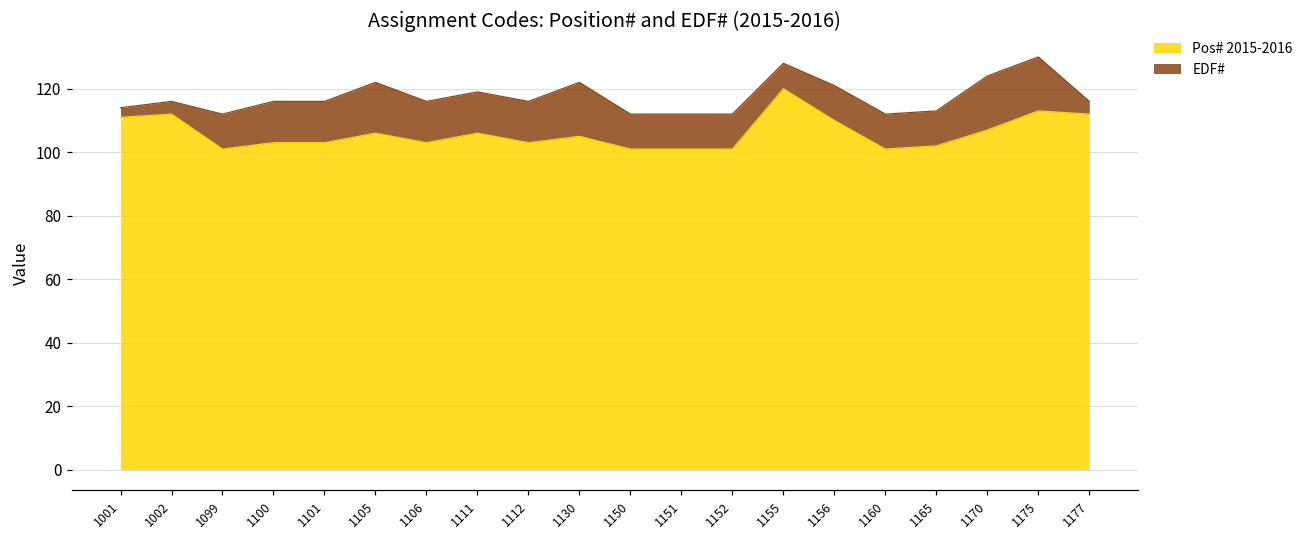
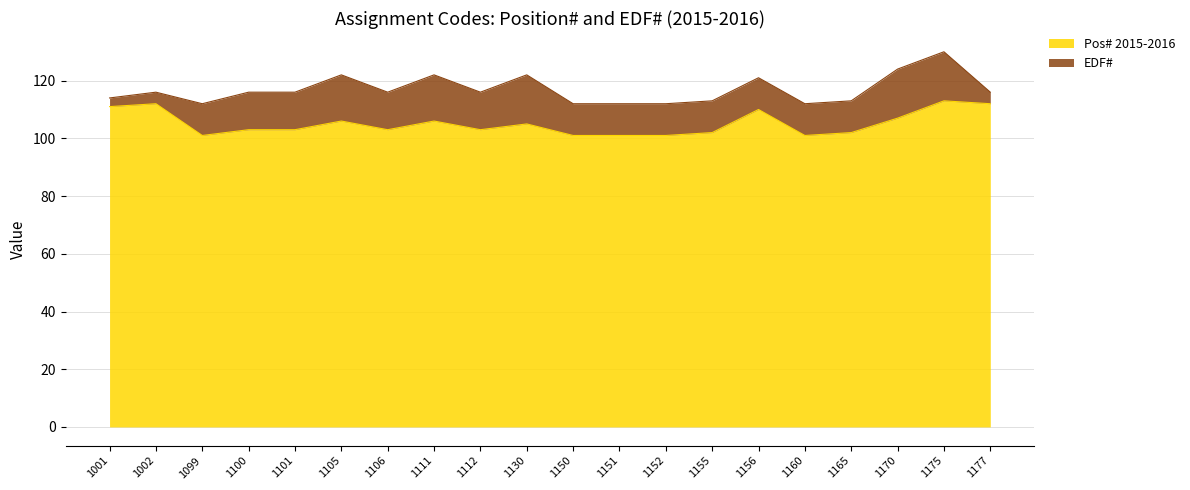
  {
    "Pos# 2015-2016": {
      "1001": 111,
      "1002": 112,
      "1099": 101,
      "1100": 103,
      "1101": 103,
      "1105": 106,
      "1106": 103,
      "1111": 106,
      "1112": 103,
      "1130": 105,
      "1150": 101,
      "1151": 101,
      "1152": 101,
-     "1155": 120,
+     "1155": 102,
      "1156": 110,
      "1160": 101,
      "1165": 102,
      "1170": 107,
      "1175": 113,
      "1177": 112
    },
    "EDF#": {
      "1001": 3,
      "1002": 4,
      "1099": 11,
      "1100": 13,
      "1101": 13,
      "1105": 16,
      "1106": 13,
-     "1111": 13,
+     "1111": 16,
      "1112": 13,
      "1130": 17,
      "1150": 11,
      "1151": 11,
      "1152": 11,
-     "1155": 8,
+     "1155": 11,
      "1156": 11,
      "1160": 11,
      "1165": 11,
      "1170": 17,
      "1175": 17,
      "1177": 4
    }
  }
